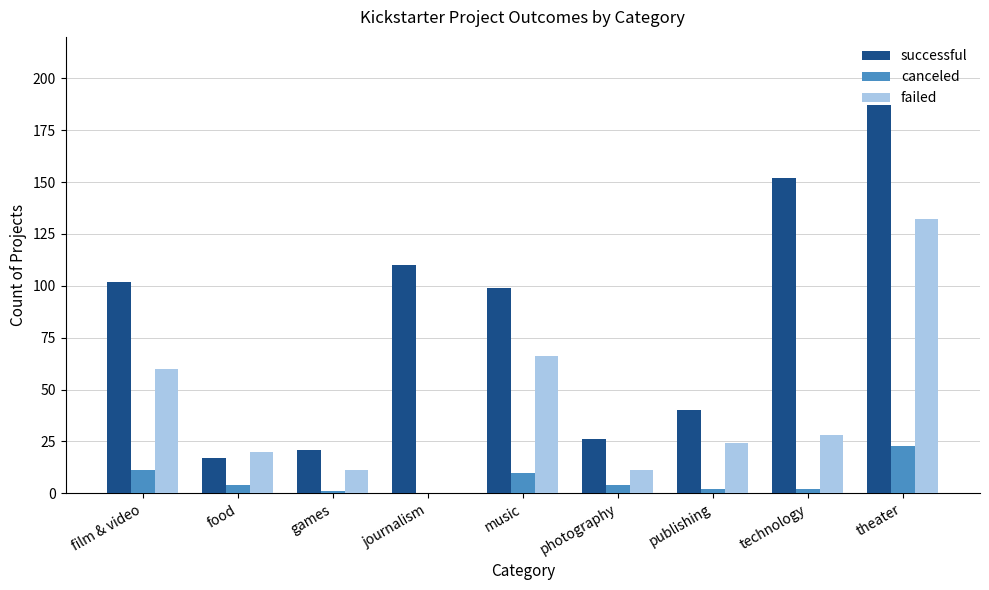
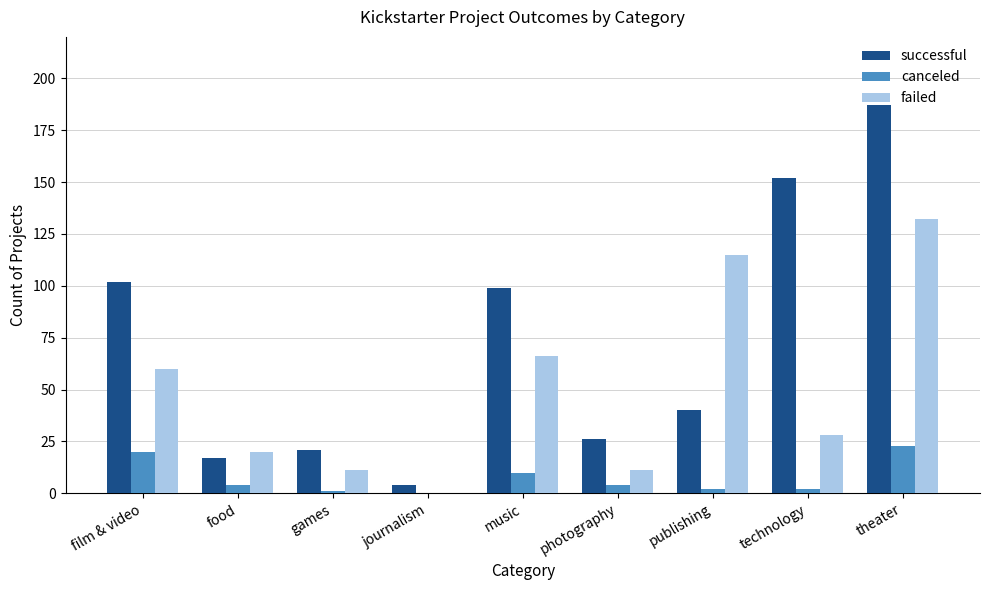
  {
    "successful": {
      "film & video": 102,
      "food": 17,
      "games": 21,
-     "journalism": 110,
+     "journalism": 4,
      "music": 99,
      "photography": 26,
      "publishing": 40,
      "technology": 152,
      "theater": 187
    },
    "canceled": {
-     "film & video": 11,
+     "film & video": 20,
      "food": 4,
      "journalism": 0,
      "music": 10,
      "photography": 4,
      "publishing": 2,
      "technology": 2,
      "theater": 23
    },
    "failed": {
      "film & video": 60,
      "food": 20,
      "games": 11,
      "journalism": 0,
      "music": 66,
      "photography": 11,
-     "publishing": 24,
+     "publishing": 115,
      "technology": 28,
      "theater": 132
    }
  }
